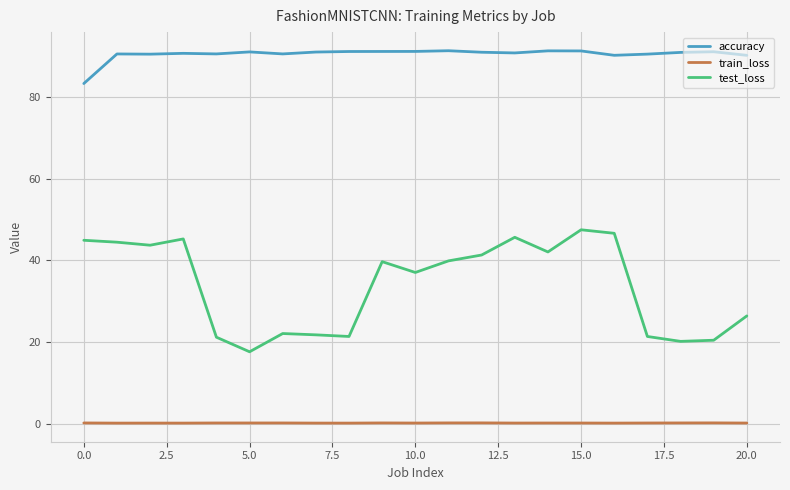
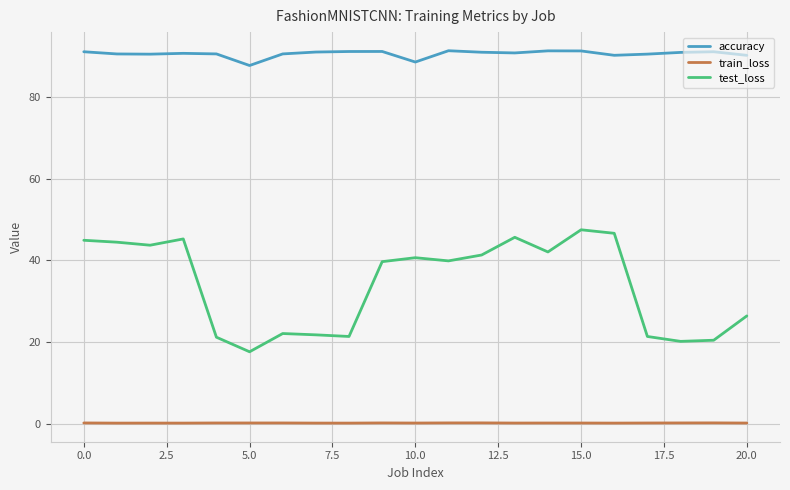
  {
    "accuracy": {
-     "0.0": 83,
-     "5.0": 91,
-     "10.0": 91,
+     "0.0": 91,
+     "5.0": 88,
+     "10.0": 89,
      "15.0": 91
    },
    "train_loss": {
      "0.0": 0,
      "5.0": 0,
      "10.0": 0,
      "15.0": 0,
      "20.0": 0
    },
    "test_loss": {
      "0.0": 45,
      "5.0": 18,
-     "10.0": 37,
+     "10.0": 41,
      "15.0": 48,
      "20.0": 26
    }
  }
